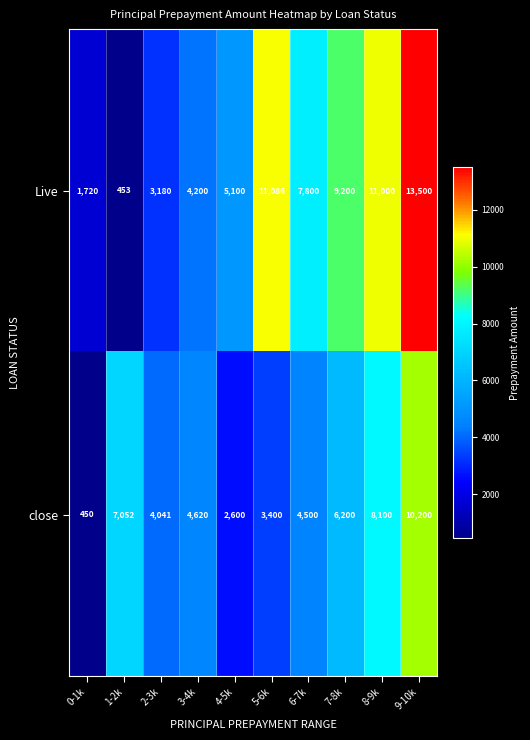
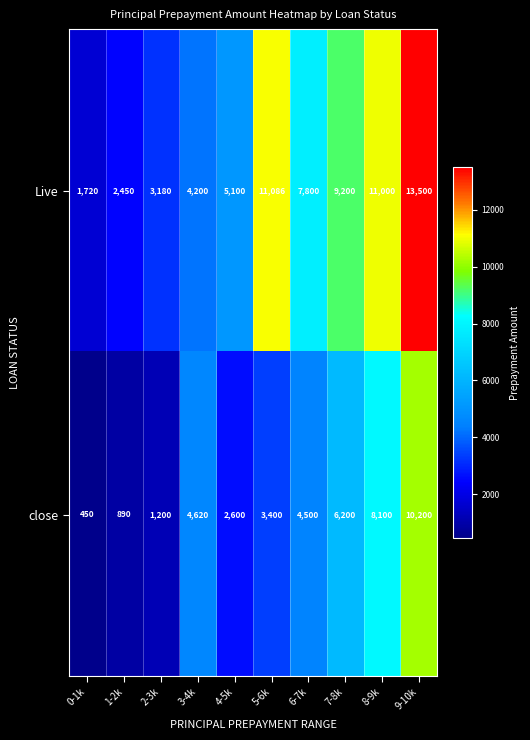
  {
    "Live": {
      "0-1k": "1,720",
-     "1-2k": "453",
+     "1-2k": "2,450",
      "2-3k": "3,180",
      "3-4k": "4,200",
      "4-5k": "5,100",
      "5-6k": "11,086",
      "6-7k": "7,800",
      "7-8k": "9,200",
      "8-9k": "11,000",
      "9-10k": "13,500"
    },
    "close": {
      "0-1k": "450",
-     "1-2k": "7,052",
-     "2-3k": "4,041",
+     "1-2k": "890",
+     "2-3k": "1,200",
      "3-4k": "4,620",
      "4-5k": "2,600",
      "5-6k": "3,400",
      "6-7k": "4,500",
      "7-8k": "6,200",
      "8-9k": "8,100",
      "9-10k": "10,200"
    }
  }
